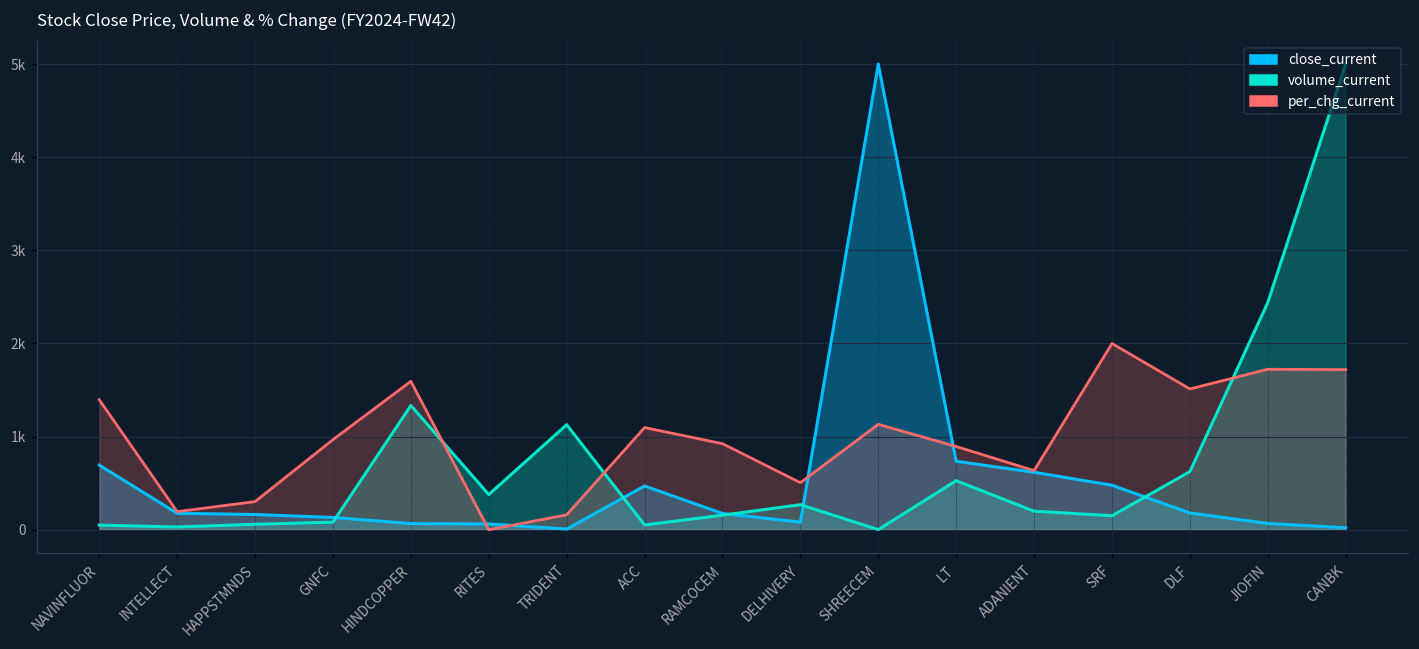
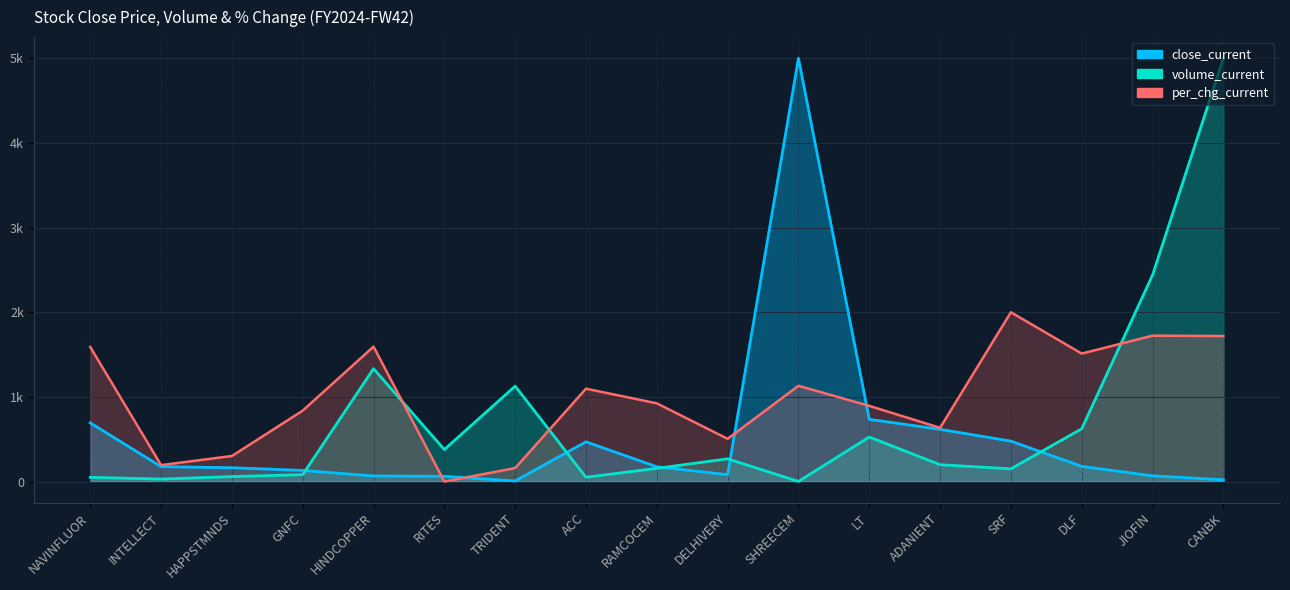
  {
    "per_chg_current": {
-     "NAVINFLUOR": 1400,
+     "NAVINFLUOR": 1600,
      "HAPPSTMNDS": 300,
-     "GNFC": 1000,
+     "GNFC": 800,
      "HINDCOPPER": 1600,
      "RITES": 0,
      "TRIDENT": 200,
      "ACC": 1100,
      "RAMCOCEM": 900,
      "DELHIVERY": 500,
      "SHREECEM": 1100,
      "LT": 900,
      "SRF": 2000,
      "DLF": 1500,
      "JIOFIN": 1700,
      "CANBK": 1700
    }
  }
